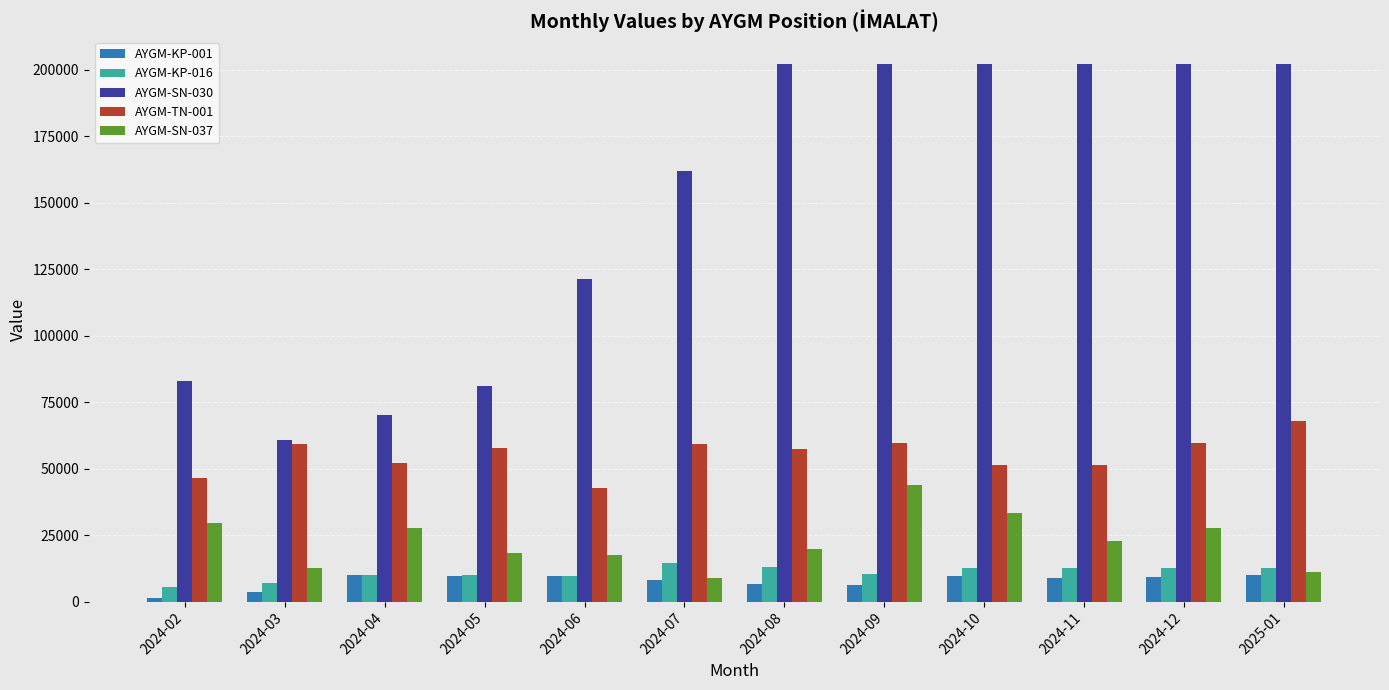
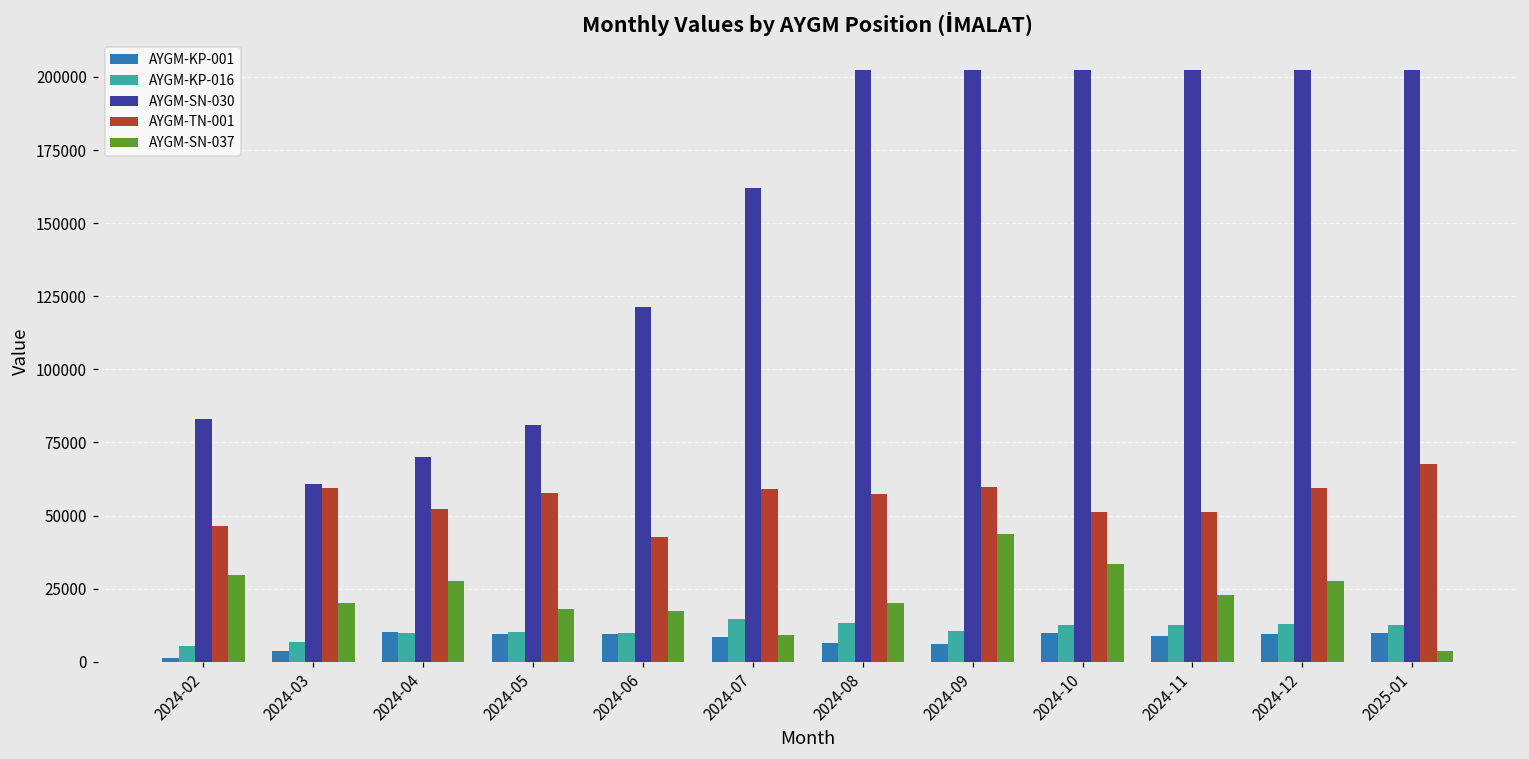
  {
    "AYGM-SN-030": {
      "2024-02": 83000,
      "2024-03": 61000,
      "2024-04": 70000,
      "2024-05": 81000,
      "2024-06": 121000,
      "2024-07": 162000,
      "2024-08": 202000,
      "2024-09": 202000,
      "2024-10": 202000,
      "2024-11": 202000,
      "2024-12": 202000,
      "2025-01": 202000
    },
    "AYGM-TN-001": {
      "2024-02": 47000,
      "2024-03": 59000,
      "2024-04": 52000,
      "2024-05": 58000,
      "2024-06": 43000,
      "2024-07": 59000,
      "2024-08": 57000,
      "2024-09": 60000,
      "2024-10": 51000,
      "2024-11": 51000,
      "2024-12": 60000,
      "2025-01": 68000
    },
    "AYGM-SN-037": {
      "2024-02": 30000,
-     "2024-03": 13000,
+     "2024-03": 20000,
      "2024-04": 28000,
      "2024-05": 18000,
      "2024-06": 17000,
      "2024-07": 9000,
      "2024-08": 20000,
      "2024-09": 44000,
      "2024-10": 33000,
      "2024-11": 23000,
      "2024-12": 28000,
-     "2025-01": 11000
+     "2025-01": 4000
    }
  }
